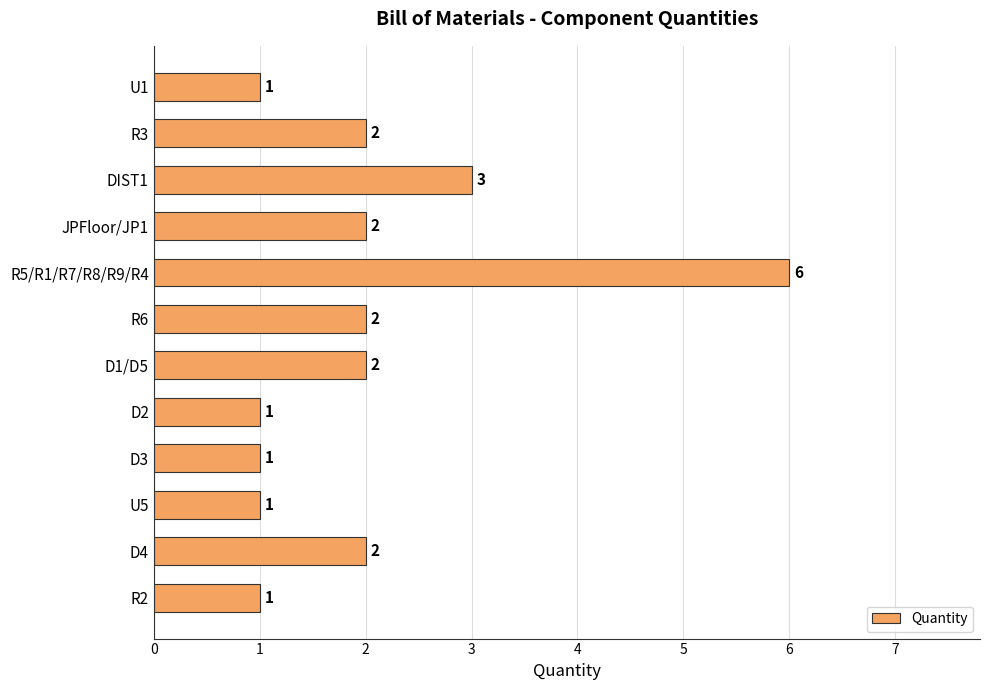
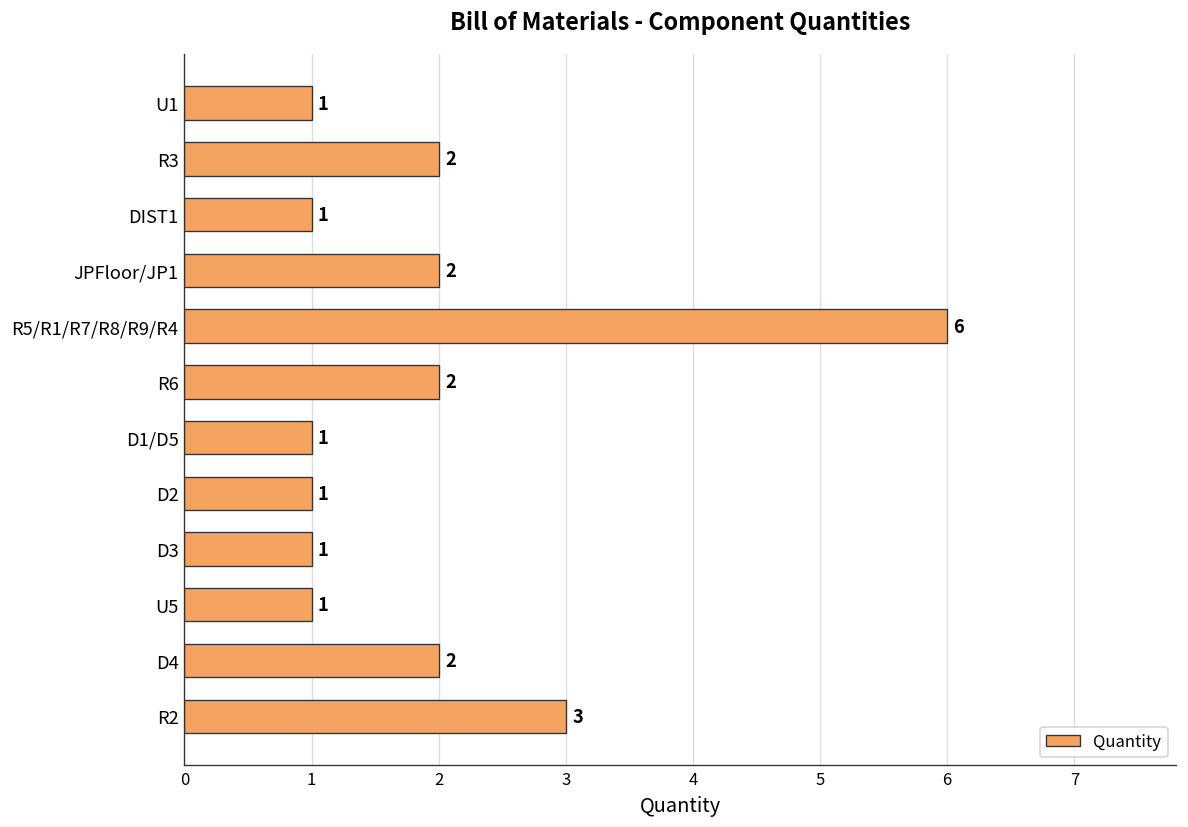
  {
    "U1": 1,
    "R3": 2,
-   "DIST1": 3,
+   "DIST1": 1,
    "JPFloor/JP1": 2,
    "R5/R1/R7/R8/R9/R4": 6,
    "R6": 2,
-   "D1/D5": 2,
+   "D1/D5": 1,
    "D2": 1,
    "D3": 1,
    "U5": 1,
    "D4": 2,
-   "R2": 1
+   "R2": 3
  }
